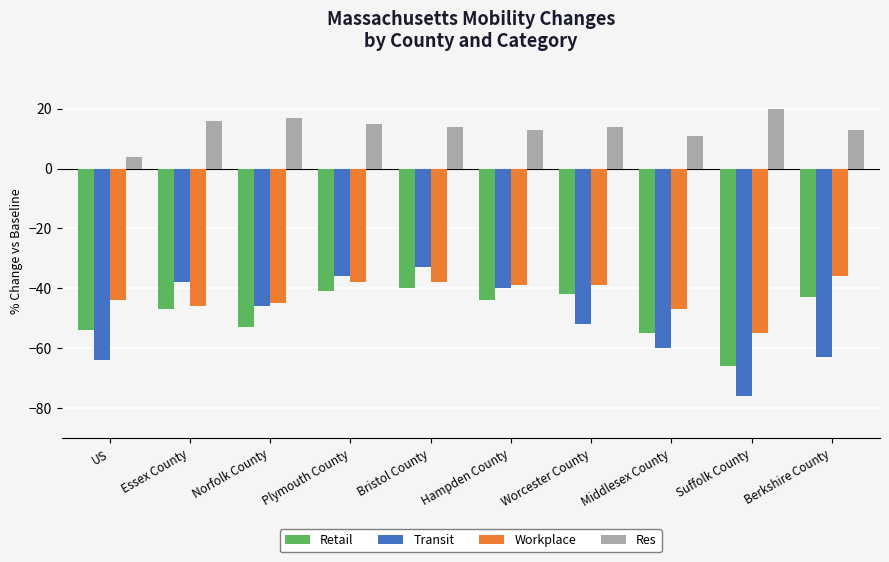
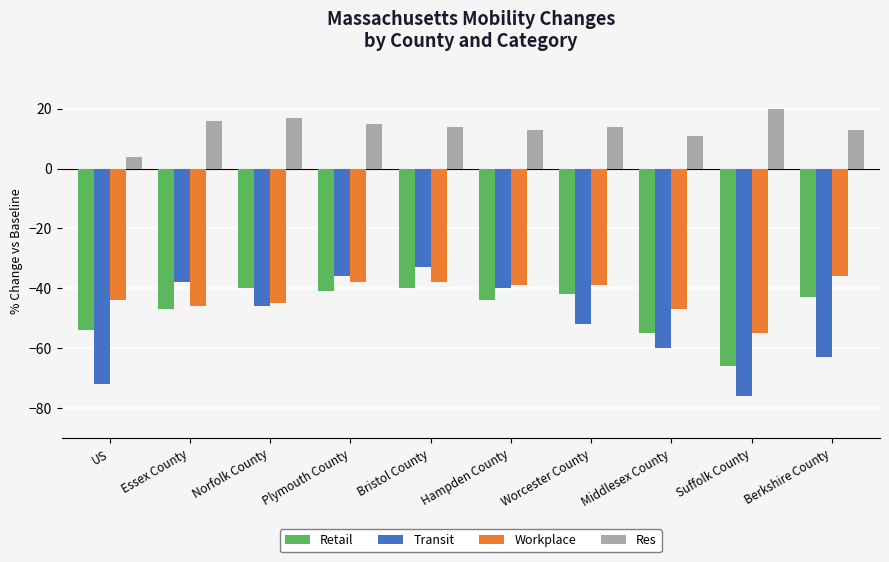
  {
    "Retail": {
      "US": -54,
      "Essex County": -47,
-     "Norfolk County": -53,
+     "Norfolk County": -40,
      "Plymouth County": -41,
      "Bristol County": -40,
      "Hampden County": -44,
      "Worcester County": -42,
      "Middlesex County": -55,
      "Suffolk County": -66,
      "Berkshire County": -43
    },
    "Transit": {
-     "US": -64,
+     "US": -72,
      "Essex County": -38,
      "Norfolk County": -46,
      "Plymouth County": -36,
      "Bristol County": -33,
      "Hampden County": -40,
      "Worcester County": -52,
      "Middlesex County": -60,
      "Suffolk County": -76,
      "Berkshire County": -63
    },
    "Workplace": {
      "US": -44,
      "Essex County": -46,
      "Norfolk County": -45,
      "Plymouth County": -38,
      "Bristol County": -38,
      "Hampden County": -39,
      "Worcester County": -39,
      "Middlesex County": -47,
      "Suffolk County": -55,
      "Berkshire County": -36
    },
    "Res": {
      "US": 4,
      "Essex County": 16,
      "Norfolk County": 17,
      "Plymouth County": 15,
      "Bristol County": 14,
      "Hampden County": 13,
      "Worcester County": 14,
      "Middlesex County": 11,
      "Suffolk County": 20,
      "Berkshire County": 13
    }
  }
